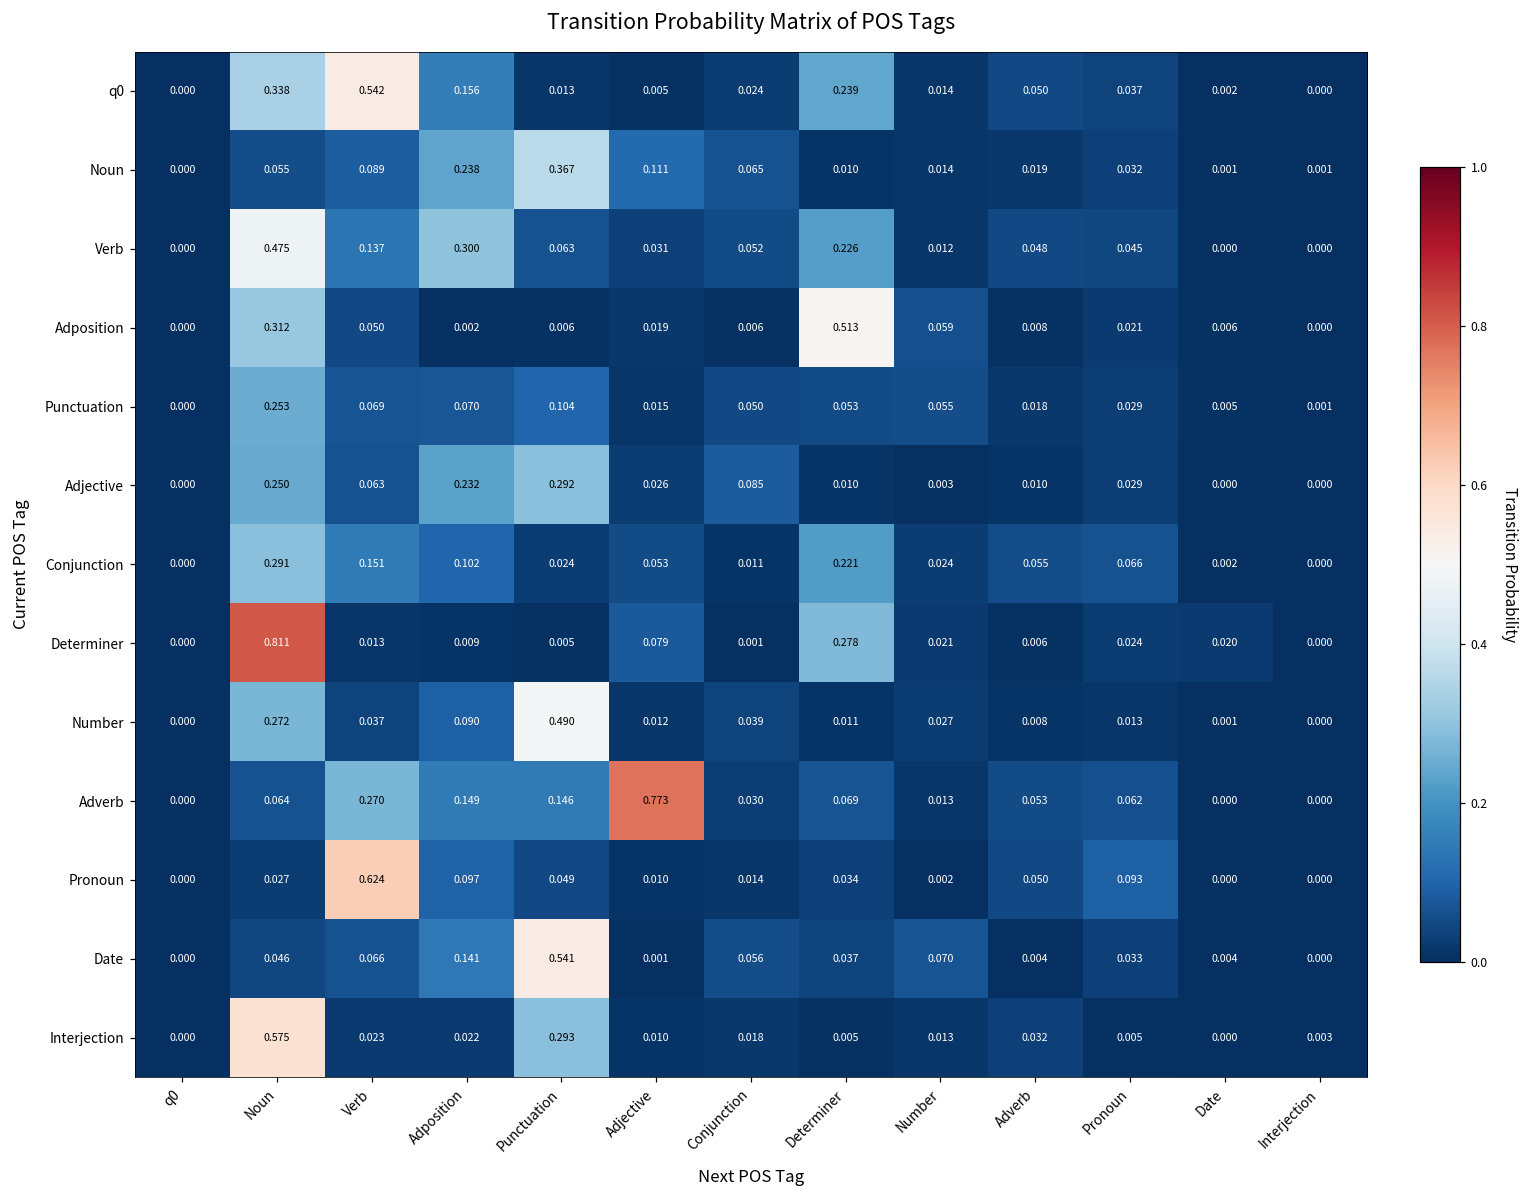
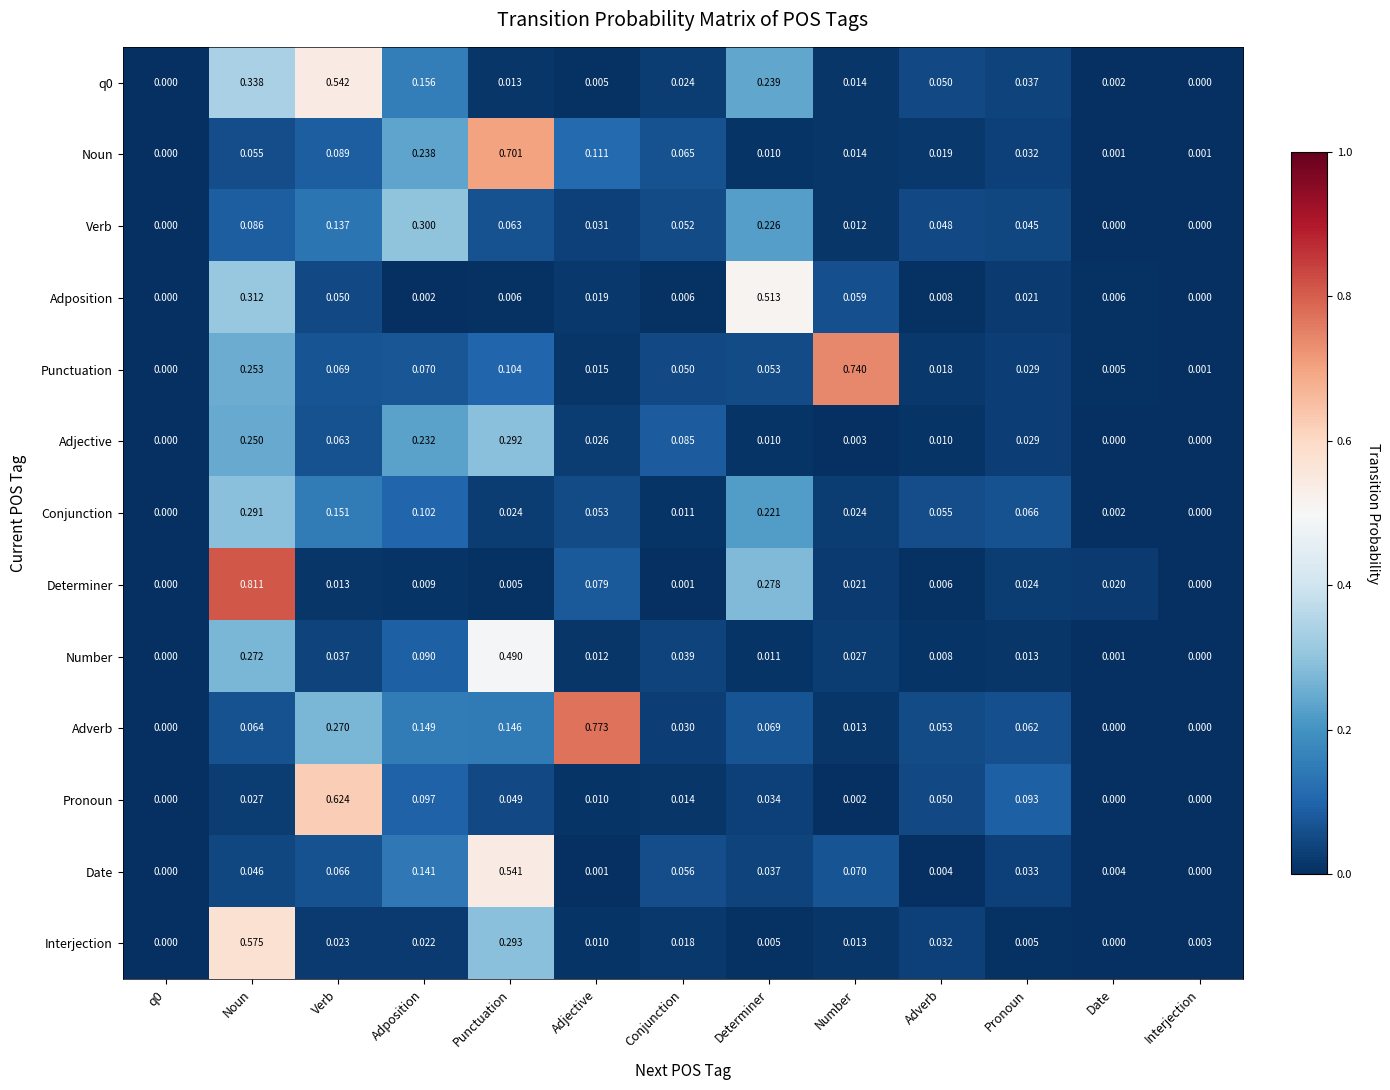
  {
    "q0": {
      "q0": 0.000,
      "Noun": 0.338,
      "Verb": 0.542,
      "Adposition": 0.156,
      "Punctuation": 0.013,
      "Adjective": 0.005,
      "Conjunction": 0.024,
      "Determiner": 0.239,
      "Number": 0.014,
      "Adverb": 0.050,
      "Pronoun": 0.037,
      "Date": 0.002,
      "Interjection": 0.000
    },
    "Noun": {
      "q0": 0.000,
      "Noun": 0.055,
      "Verb": 0.089,
      "Adposition": 0.238,
-     "Punctuation": 0.367,
+     "Punctuation": 0.701,
      "Adjective": 0.111,
      "Conjunction": 0.065,
      "Determiner": 0.010,
      "Number": 0.014,
      "Adverb": 0.019,
      "Pronoun": 0.032,
      "Date": 0.001,
      "Interjection": 0.001
    },
    "Verb": {
      "q0": 0.000,
-     "Noun": 0.475,
+     "Noun": 0.086,
      "Verb": 0.137,
      "Adposition": 0.300,
      "Punctuation": 0.063,
      "Adjective": 0.031,
      "Conjunction": 0.052,
      "Determiner": 0.226,
      "Number": 0.012,
      "Adverb": 0.048,
      "Pronoun": 0.045,
      "Date": 0.000,
      "Interjection": 0.000
    },
    "Adposition": {
      "q0": 0.000,
      "Noun": 0.312,
      "Verb": 0.050,
      "Adposition": 0.002,
      "Punctuation": 0.006,
      "Adjective": 0.019,
      "Conjunction": 0.006,
      "Determiner": 0.513,
      "Number": 0.059,
      "Adverb": 0.008,
      "Pronoun": 0.021,
      "Date": 0.006,
      "Interjection": 0.000
    },
    "Punctuation": {
      "q0": 0.000,
      "Noun": 0.253,
      "Verb": 0.069,
      "Adposition": 0.070,
      "Punctuation": 0.104,
      "Adjective": 0.015,
      "Conjunction": 0.050,
      "Determiner": 0.053,
-     "Number": 0.055,
+     "Number": 0.740,
      "Adverb": 0.018,
      "Pronoun": 0.029,
      "Date": 0.005,
      "Interjection": 0.001
    },
    "Adjective": {
      "q0": 0.000,
      "Noun": 0.250,
      "Verb": 0.063,
      "Adposition": 0.232,
      "Punctuation": 0.292,
      "Adjective": 0.026,
      "Conjunction": 0.085,
      "Determiner": 0.010,
      "Number": 0.003,
      "Adverb": 0.010,
      "Pronoun": 0.029,
      "Date": 0.000,
      "Interjection": 0.000
    },
    "Conjunction": {
      "q0": 0.000,
      "Noun": 0.291,
      "Verb": 0.151,
      "Adposition": 0.102,
      "Punctuation": 0.024,
      "Adjective": 0.053,
      "Conjunction": 0.011,
      "Determiner": 0.221,
      "Number": 0.024,
      "Adverb": 0.055,
      "Pronoun": 0.066,
      "Date": 0.002,
      "Interjection": 0.000
    },
    "Determiner": {
      "q0": 0.000,
      "Noun": 0.811,
      "Verb": 0.013,
      "Adposition": 0.009,
      "Punctuation": 0.005,
      "Adjective": 0.079,
      "Conjunction": 0.001,
      "Determiner": 0.278,
      "Number": 0.021,
      "Adverb": 0.006,
      "Pronoun": 0.024,
      "Date": 0.020,
      "Interjection": 0.000
    },
    "Number": {
      "q0": 0.000,
      "Noun": 0.272,
      "Verb": 0.037,
      "Adposition": 0.090,
      "Punctuation": 0.490,
      "Adjective": 0.012,
      "Conjunction": 0.039,
      "Determiner": 0.011,
      "Number": 0.027,
      "Adverb": 0.008,
      "Pronoun": 0.013,
      "Date": 0.001,
      "Interjection": 0.000
    },
    "Adverb": {
      "q0": 0.000,
      "Noun": 0.064,
      "Verb": 0.270,
      "Adposition": 0.149,
      "Punctuation": 0.146,
      "Adjective": 0.773,
      "Conjunction": 0.030,
      "Determiner": 0.069,
      "Number": 0.013,
      "Adverb": 0.053,
      "Pronoun": 0.062,
      "Date": 0.000,
      "Interjection": 0.000
    },
    "Pronoun": {
      "q0": 0.000,
      "Noun": 0.027,
      "Verb": 0.624,
      "Adposition": 0.097,
      "Punctuation": 0.049,
      "Adjective": 0.010,
      "Conjunction": 0.014,
      "Determiner": 0.034,
      "Number": 0.002,
      "Adverb": 0.050,
      "Pronoun": 0.093,
      "Date": 0.000,
      "Interjection": 0.000
    },
    "Date": {
      "q0": 0.000,
      "Noun": 0.046,
      "Verb": 0.066,
      "Adposition": 0.141,
      "Punctuation": 0.541,
      "Adjective": 0.001,
      "Conjunction": 0.056,
      "Determiner": 0.037,
      "Number": 0.070,
      "Adverb": 0.004,
      "Pronoun": 0.033,
      "Date": 0.004,
      "Interjection": 0.000
    },
    "Interjection": {
      "q0": 0.000,
      "Noun": 0.575,
      "Verb": 0.023,
      "Adposition": 0.022,
      "Punctuation": 0.293,
      "Adjective": 0.010,
      "Conjunction": 0.018,
      "Determiner": 0.005,
      "Number": 0.013,
      "Adverb": 0.032,
      "Pronoun": 0.005,
      "Date": 0.000,
      "Interjection": 0.003
    }
  }
